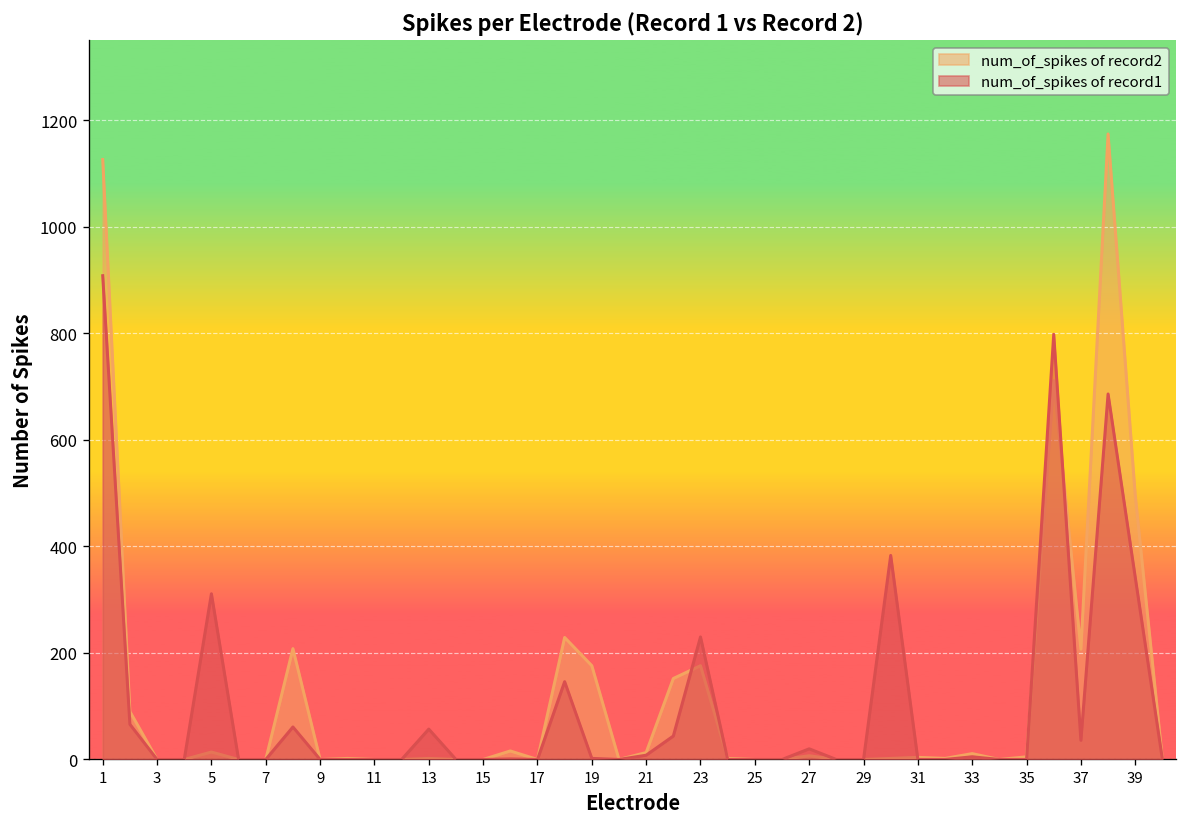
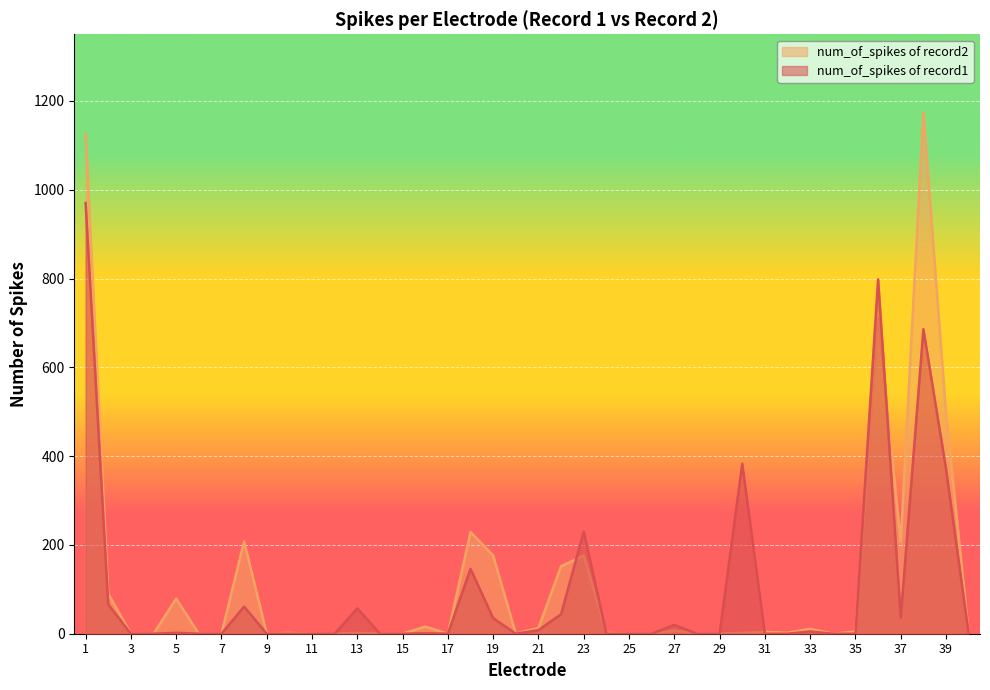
  {
    "num_of_spikes of record2": {
      "1": 1130,
-     "5": 10,
+     "5": 80,
      "13": 0,
      "19": 180,
      "23": 180,
      "27": 10,
      "33": 10,
      "37": 210,
      "39": 500
    },
    "num_of_spikes of record1": {
-     "1": 910,
-     "5": 310,
+     "1": 970,
+     "5": 0,
      "13": 60,
-     "19": 0,
+     "19": 40,
      "23": 230,
      "27": 20,
      "33": 10,
      "37": 40,
-     "39": 340
+     "39": 370
    }
  }
